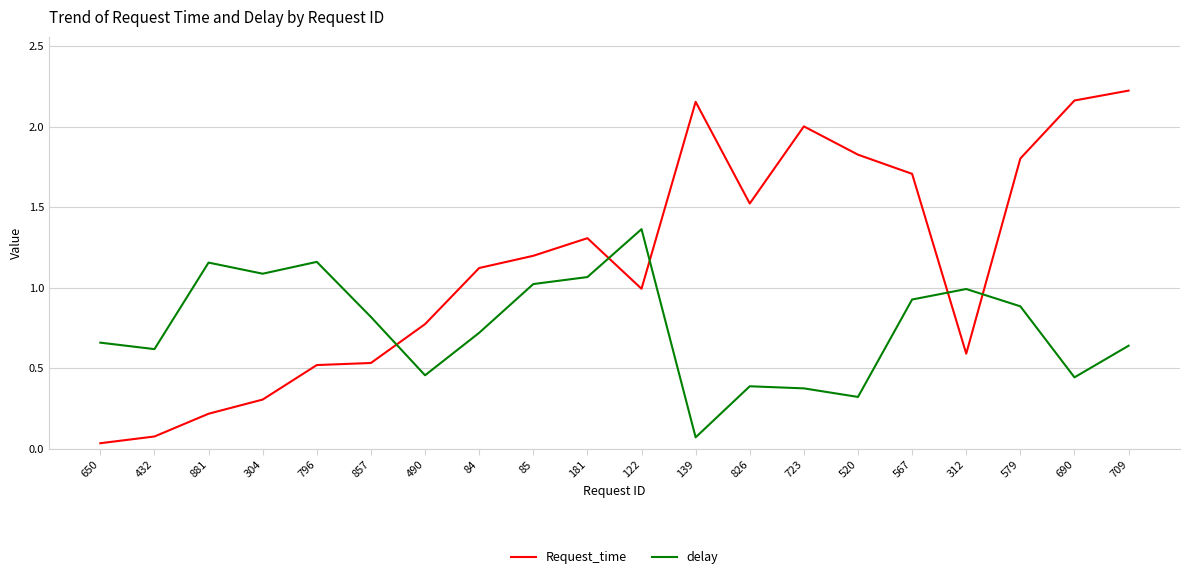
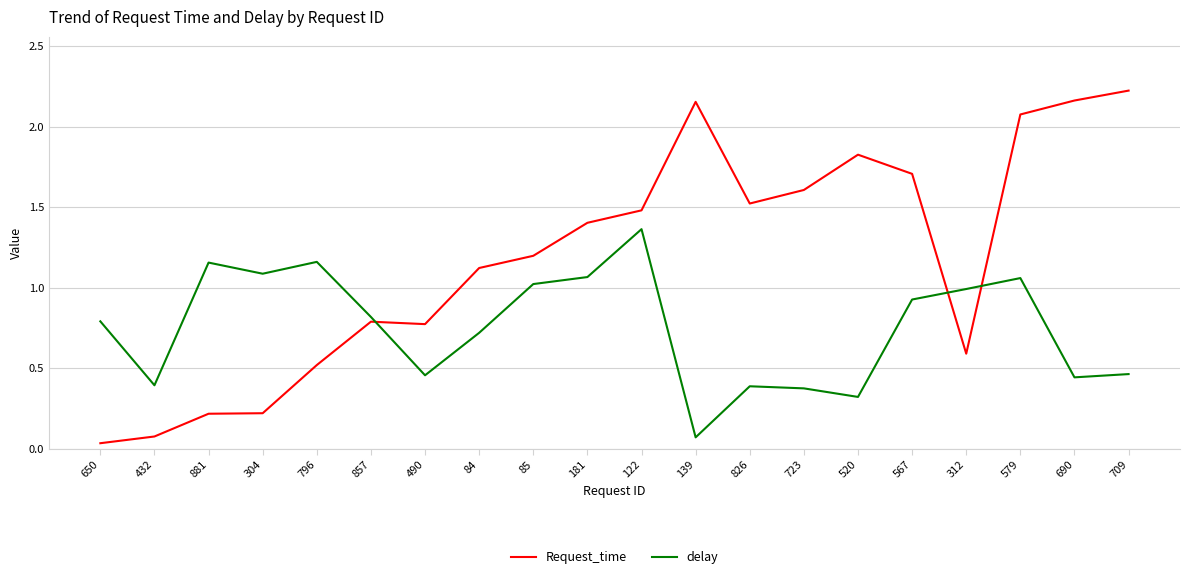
  {
    "Request_time": {
      "650": 0.04,
      "432": 0.08,
      "881": 0.22,
-     "304": 0.31,
+     "304": 0.22,
      "796": 0.52,
-     "857": 0.53,
+     "857": 0.79,
      "490": 0.77,
      "84": 1.12,
      "85": 1.20,
-     "181": 1.31,
-     "122": 0.99,
+     "181": 1.40,
+     "122": 1.48,
      "139": 2.15,
      "826": 1.52,
-     "723": 2.00,
+     "723": 1.61,
      "520": 1.83,
      "567": 1.71,
      "312": 0.59,
-     "579": 1.80,
+     "579": 2.07,
      "690": 2.16,
      "709": 2.22
    },
    "delay": {
-     "650": 0.66,
-     "432": 0.62,
+     "650": 0.79,
+     "432": 0.40,
      "881": 1.16,
      "304": 1.09,
      "796": 1.16,
      "857": 0.82,
      "490": 0.46,
      "84": 0.72,
      "85": 1.02,
      "181": 1.07,
      "122": 1.36,
      "139": 0.07,
      "826": 0.39,
      "723": 0.38,
      "520": 0.32,
      "567": 0.93,
      "312": 0.99,
-     "579": 0.89,
+     "579": 1.06,
      "690": 0.44,
-     "709": 0.64
+     "709": 0.46
    }
  }
